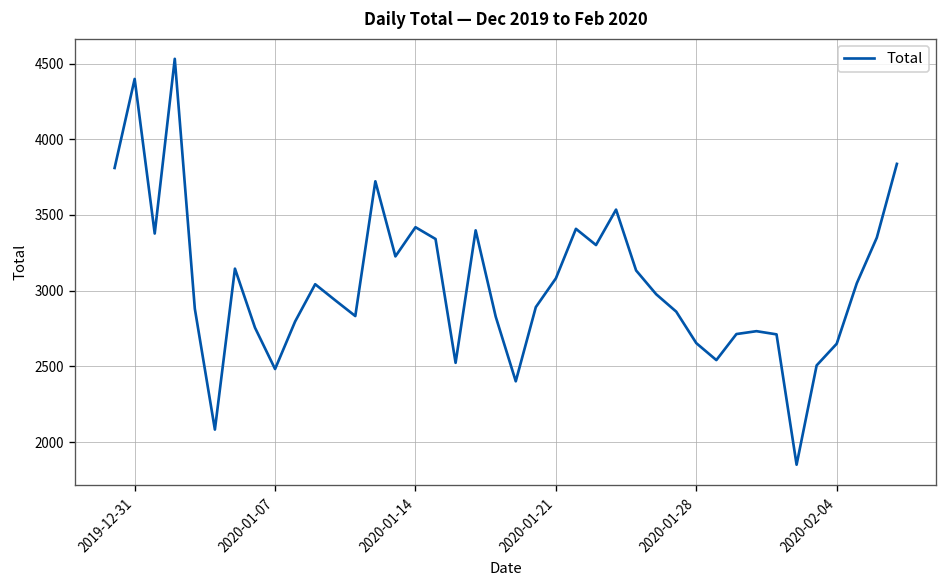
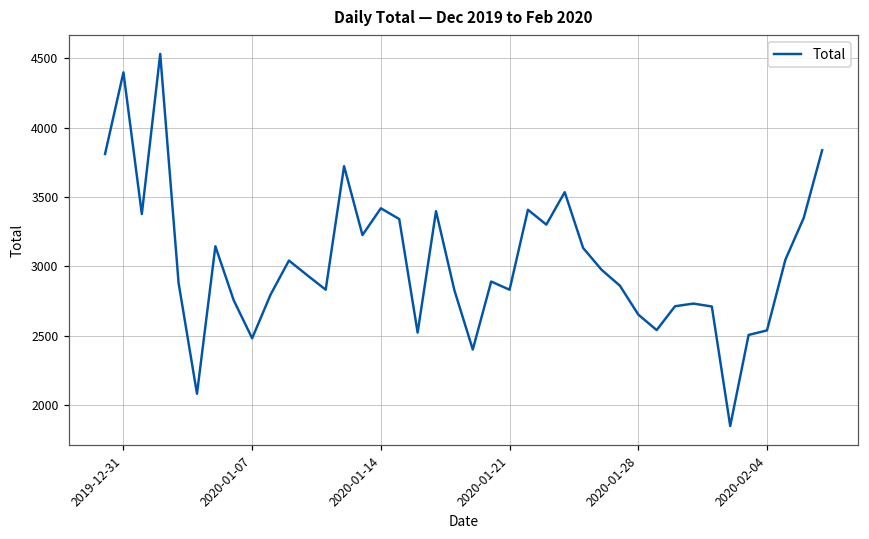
  {
    "2019-12-31": 4400,
    "2020-01-07": 2480,
    "2020-01-14": 3420,
-   "2020-01-21": 3080,
+   "2020-01-21": 2830,
    "2020-01-28": 2650,
-   "2020-02-04": 2650
+   "2020-02-04": 2540
  }
